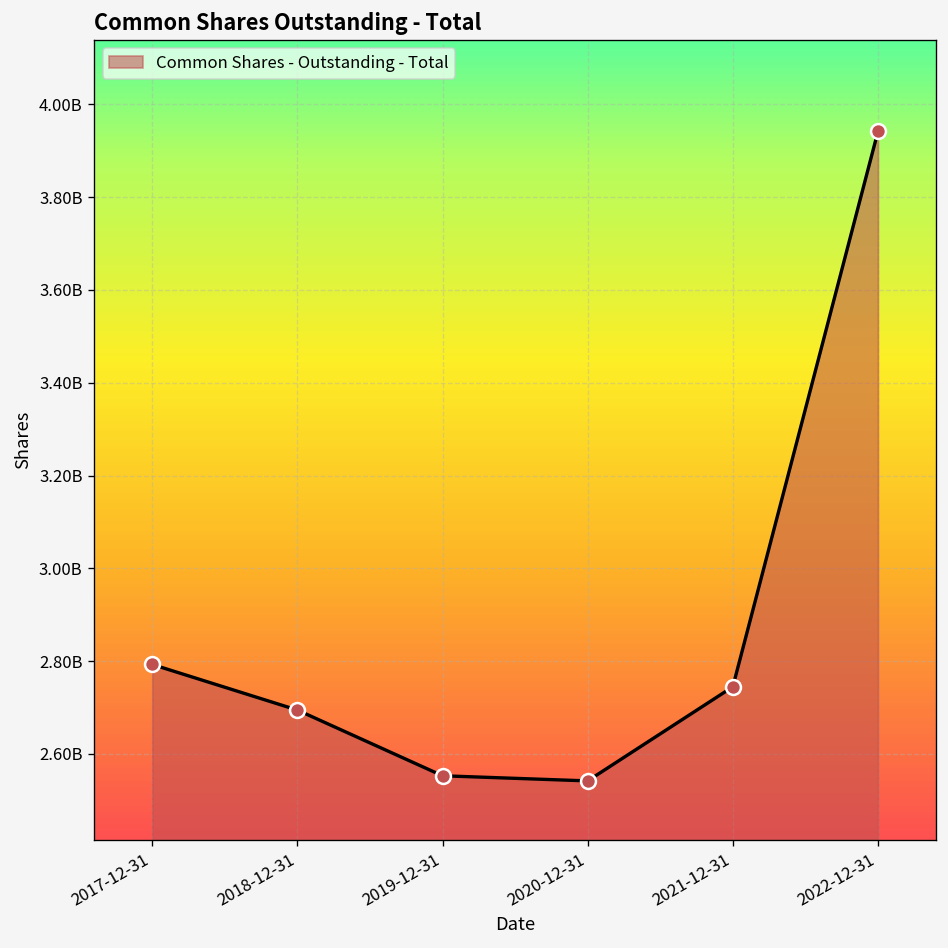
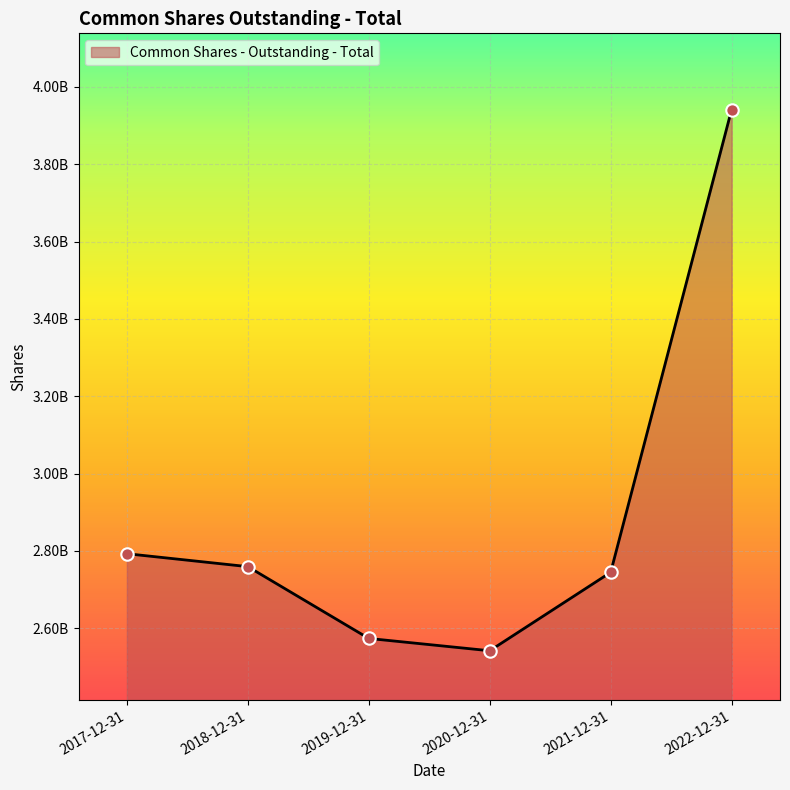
  {
    "2017-12-31": 2790000000,
-   "2018-12-31": 2690000000,
-   "2019-12-31": 2550000000,
+   "2018-12-31": 2760000000,
+   "2019-12-31": 2570000000,
    "2020-12-31": 2540000000,
    "2021-12-31": 2740000000,
    "2022-12-31": 3940000000
  }
